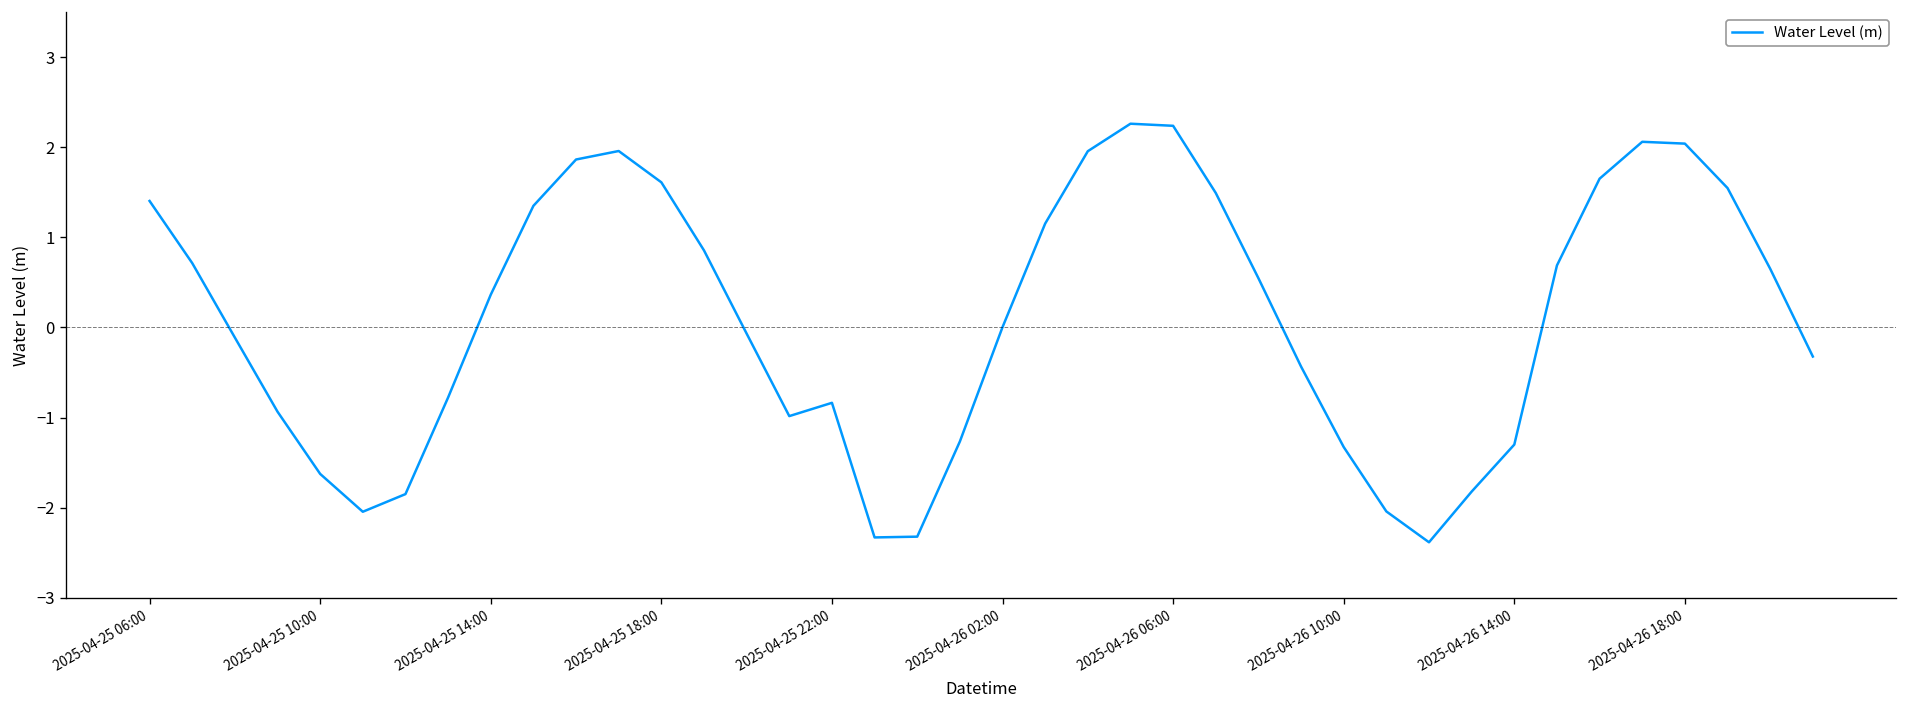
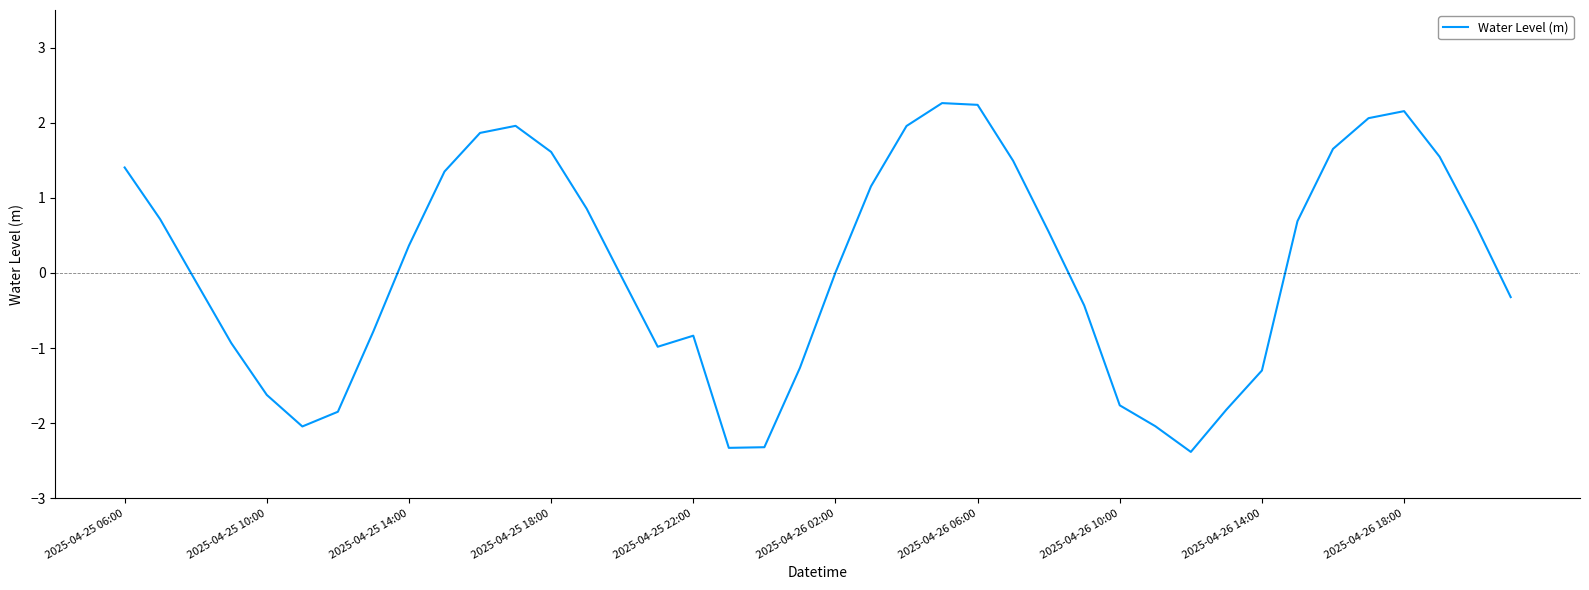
  {
    "2025-04-25 06:00": 1.4,
    "2025-04-25 10:00": -1.6,
    "2025-04-25 14:00": 0.4,
    "2025-04-25 18:00": 1.6,
    "2025-04-25 22:00": -0.8,
    "2025-04-26 02:00": 0.0,
    "2025-04-26 06:00": 2.2,
-   "2025-04-26 10:00": -1.3,
+   "2025-04-26 10:00": -1.8,
    "2025-04-26 14:00": -1.3,
-   "2025-04-26 18:00": 2.0
+   "2025-04-26 18:00": 2.2
  }
